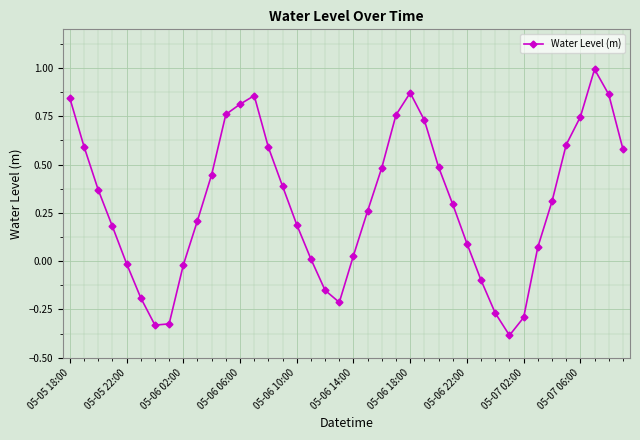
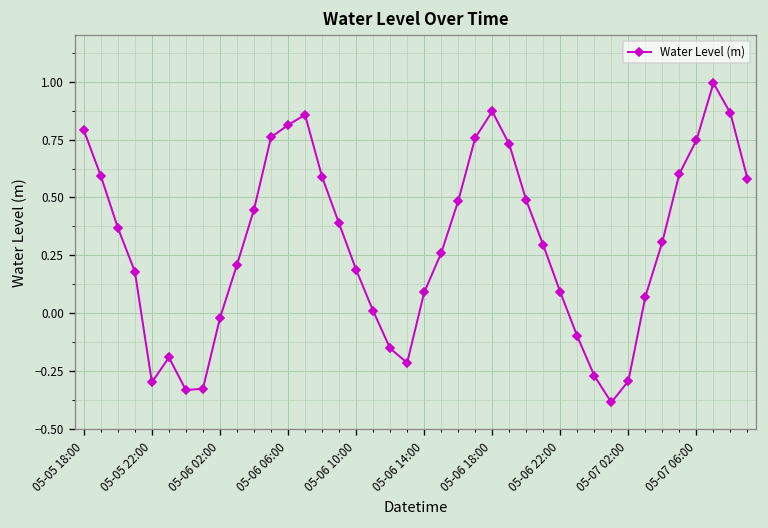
  {
-   "05-05 18:00": 0.84,
-   "05-05 22:00": -0.01,
+   "05-05 18:00": 0.79,
+   "05-05 22:00": -0.30,
    "05-06 02:00": -0.02,
    "05-06 06:00": 0.81,
    "05-06 10:00": 0.19,
-   "05-06 14:00": 0.03,
+   "05-06 14:00": 0.09,
    "05-06 18:00": 0.87,
    "05-06 22:00": 0.09,
    "05-07 02:00": -0.29,
    "05-07 06:00": 0.75
  }
